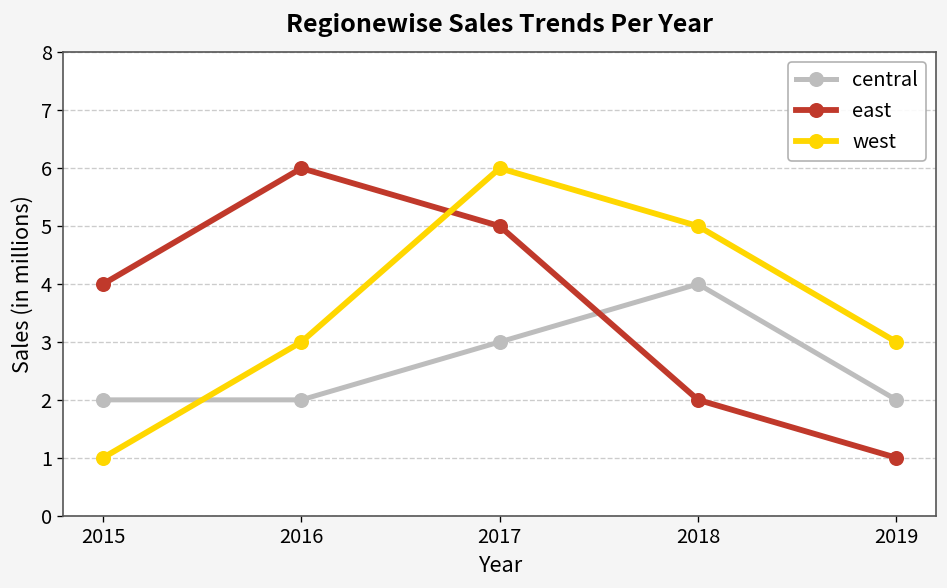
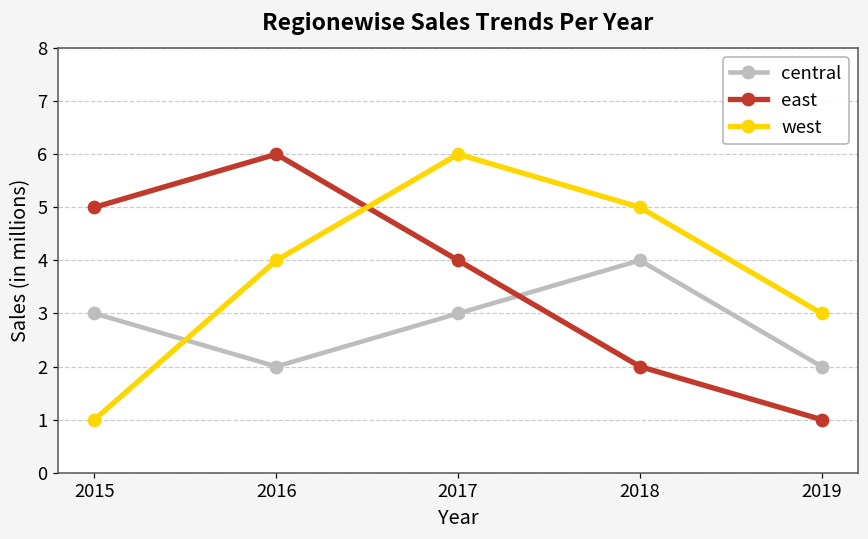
  {
    "central": {
-     "2015": 2,
+     "2015": 3,
      "2016": 2,
      "2017": 3,
      "2018": 4,
      "2019": 2
    },
    "east": {
-     "2015": 4,
+     "2015": 5,
      "2016": 6,
-     "2017": 5,
+     "2017": 4,
      "2018": 2,
      "2019": 1
    },
    "west": {
      "2015": 1,
-     "2016": 3,
+     "2016": 4,
      "2017": 6,
      "2018": 5,
      "2019": 3
    }
  }
